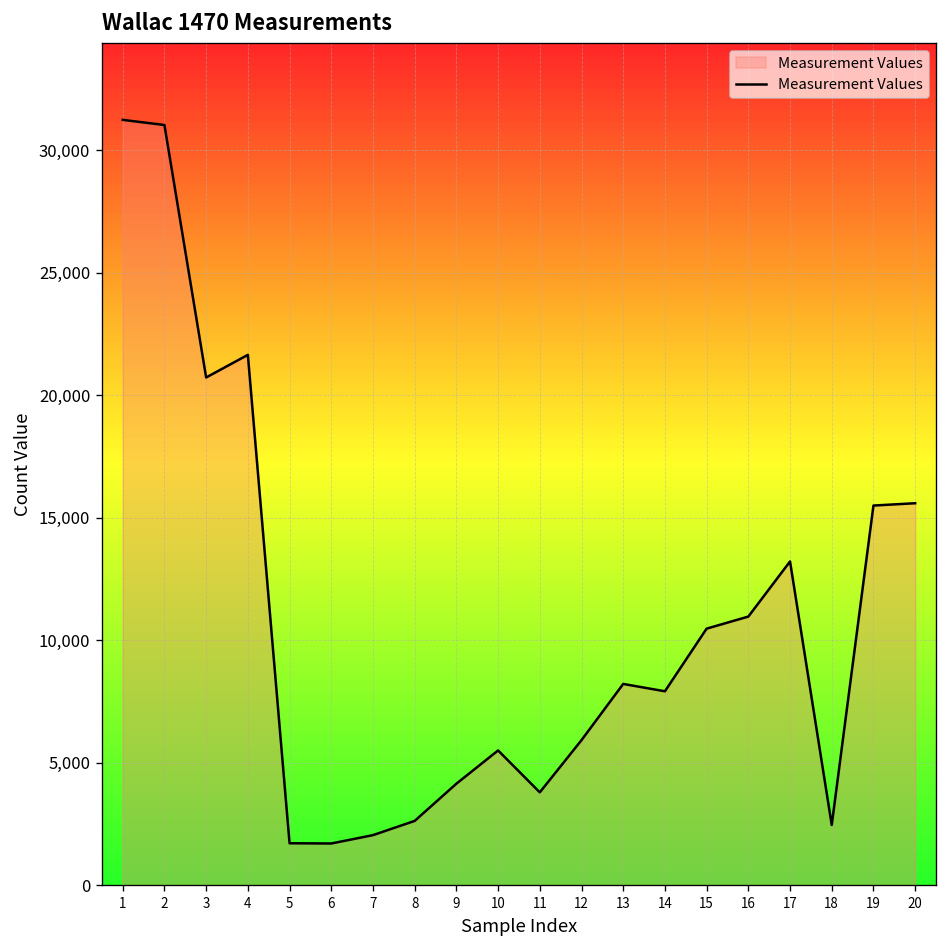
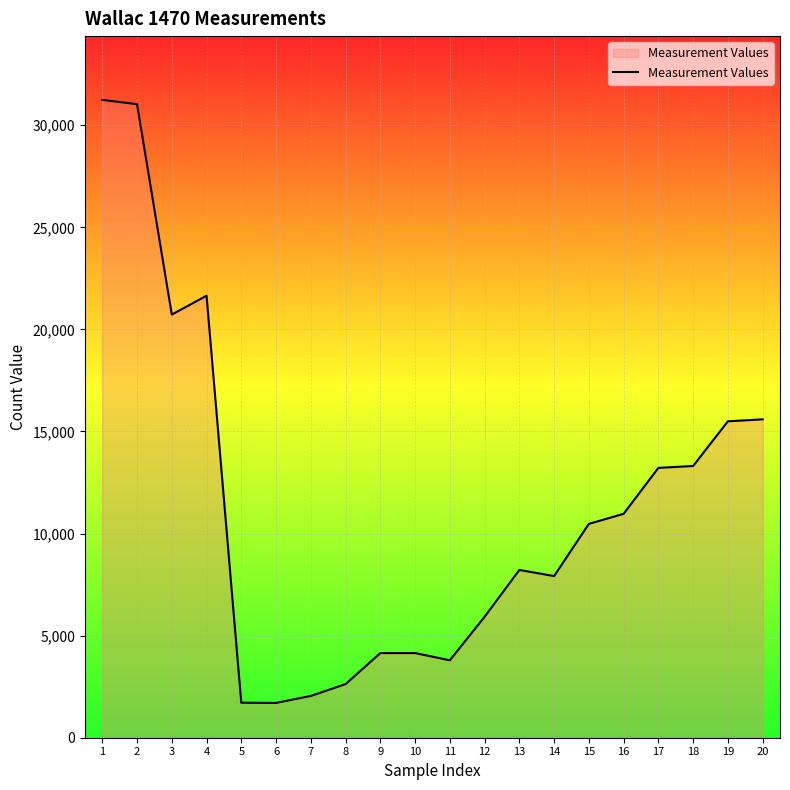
  {
    "1": "31,200",
    "2": "31,000",
    "3": "20,700",
    "4": "21,600",
    "5": "1,700",
    "6": "1,700",
    "7": "2,000",
    "8": "2,600",
    "9": "4,100",
-   "10": "5,500",
+   "10": "4,100",
    "11": "3,800",
    "12": "5,900",
    "13": "8,200",
    "14": "7,900",
    "15": "10,500",
    "16": "11,000",
    "17": "13,200",
-   "18": "2,500",
+   "18": "13,300",
    "19": "15,500",
    "20": "15,600"
  }
